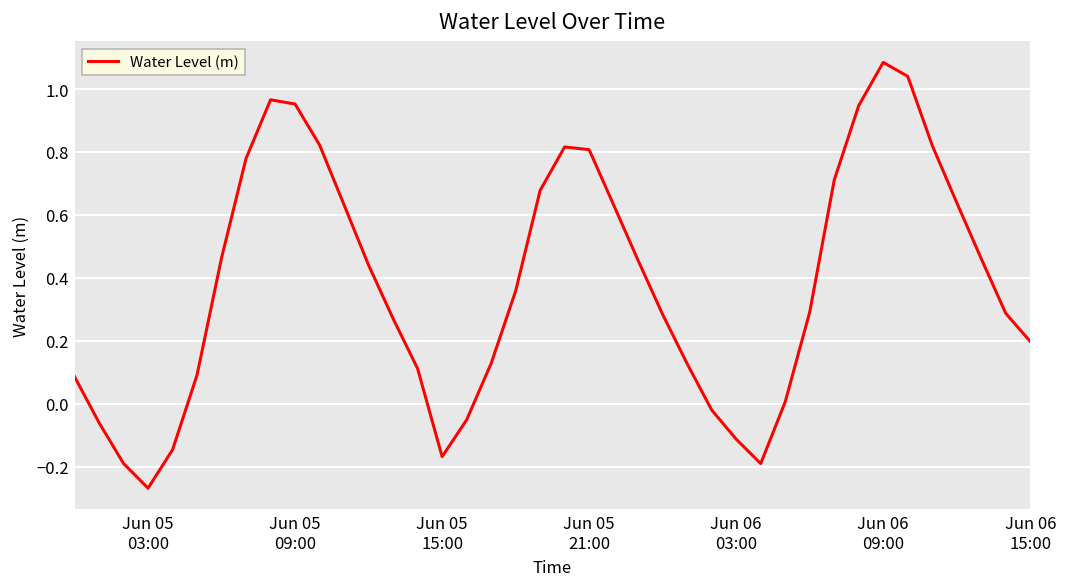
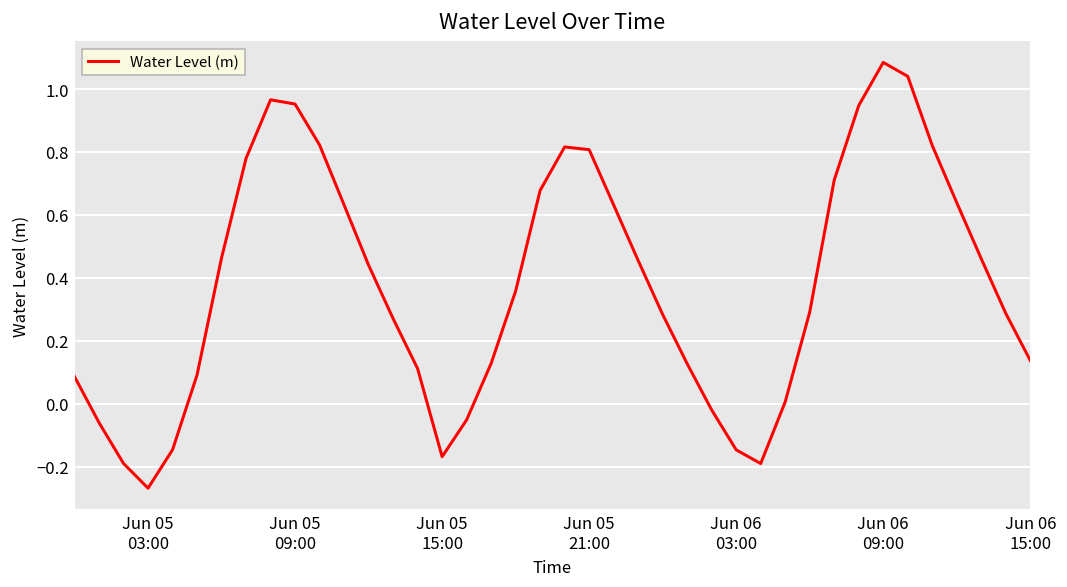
  {
    "Jun 05 03:00": -0.27,
    "Jun 05 09:00": 0.95,
    "Jun 05 15:00": -0.17,
    "Jun 05 21:00": 0.81,
-   "Jun 06 03:00": -0.11,
+   "Jun 06 03:00": -0.15,
    "Jun 06 09:00": 1.08,
-   "Jun 06 15:00": 0.20
+   "Jun 06 15:00": 0.14
  }
